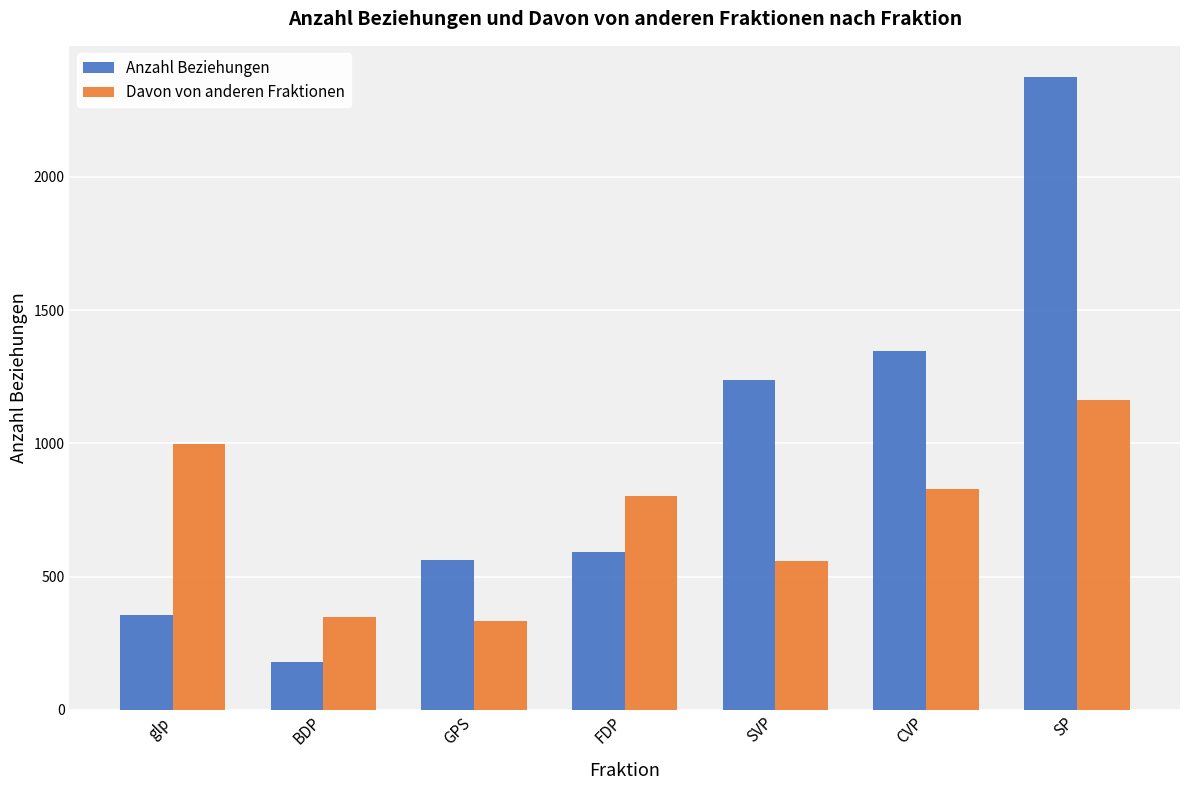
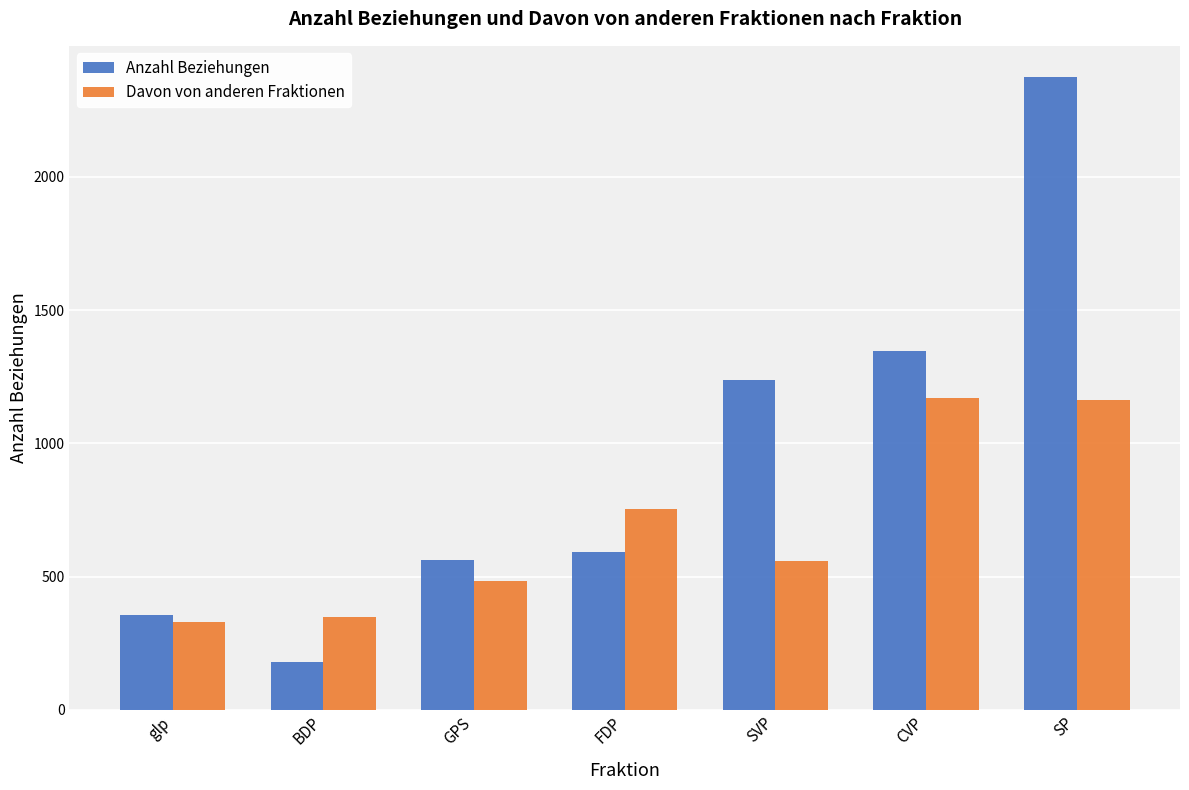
  {
    "Anzahl Beziehungen": {
      "glp": 360,
      "BDP": 180,
      "GPS": 560,
      "FDP": 590,
      "SVP": 1240,
      "CVP": 1350,
      "SP": 2370
    },
    "Davon von anderen Fraktionen": {
-     "glp": 1000,
+     "glp": 330,
      "BDP": 350,
-     "GPS": 340,
-     "FDP": 800,
+     "GPS": 480,
+     "FDP": 760,
      "SVP": 560,
-     "CVP": 830,
+     "CVP": 1170,
      "SP": 1160
    }
  }
